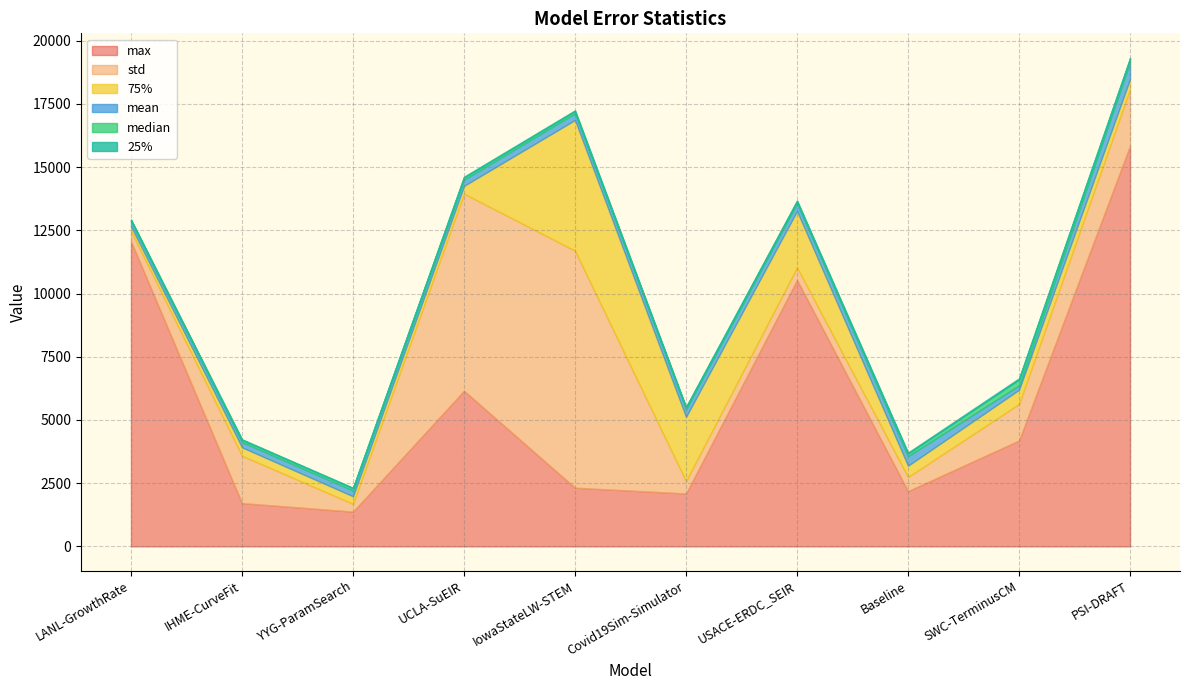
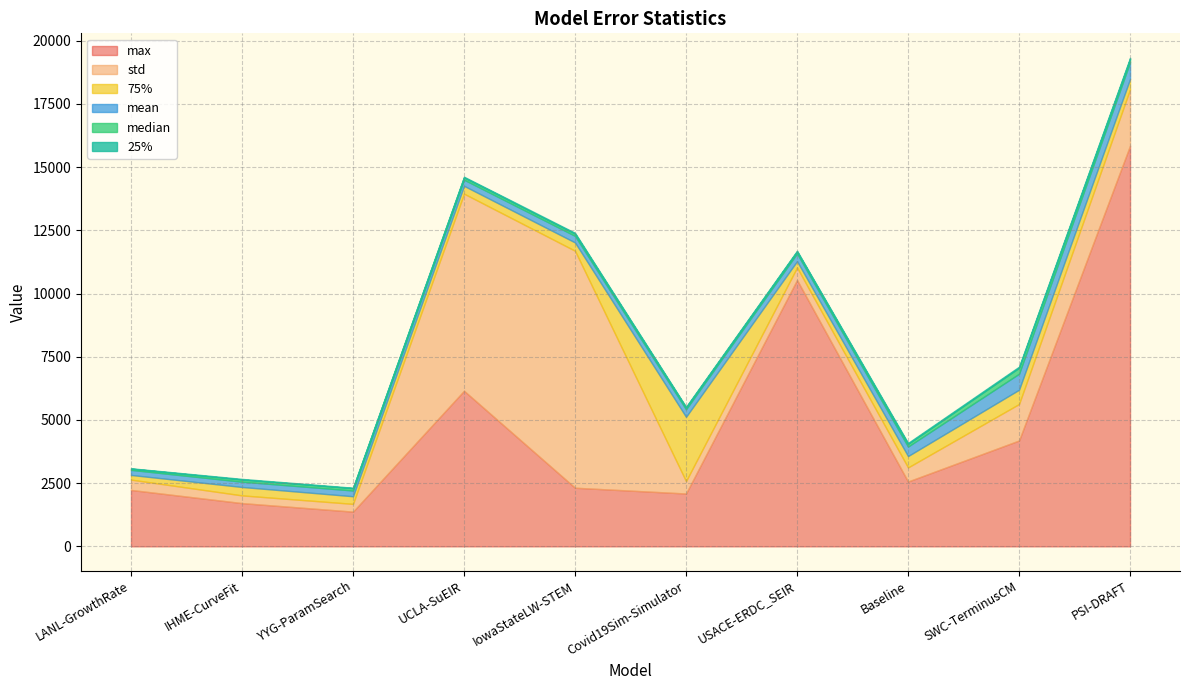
  {
    "max": {
-     "LANL-GrowthRate": 12100,
+     "LANL-GrowthRate": 2200,
      "IHME-CurveFit": 1700,
      "YYG-ParamSearch": 1400,
      "UCLA-SuEIR": 6200,
      "IowaStateLW-STEM": 2300,
      "Covid19Sim-Simulator": 2100,
      "USACE-ERDC_SEIR": 10500,
-     "Baseline": 2200,
+     "Baseline": 2600,
      "SWC-TerminusCM": 4200,
      "PSI-DRAFT": 15800
    },
    "std": {
      "LANL-GrowthRate": 400,
-     "IHME-CurveFit": 1900,
+     "IHME-CurveFit": 300,
      "YYG-ParamSearch": 300,
      "UCLA-SuEIR": 7800,
      "IowaStateLW-STEM": 9400,
      "Covid19Sim-Simulator": 500,
      "USACE-ERDC_SEIR": 500,
      "Baseline": 600,
      "SWC-TerminusCM": 1400,
      "PSI-DRAFT": 2200
    },
    "75%": {
      "LANL-GrowthRate": 200,
      "IHME-CurveFit": 300,
      "YYG-ParamSearch": 300,
      "UCLA-SuEIR": 300,
-     "IowaStateLW-STEM": 5200,
+     "IowaStateLW-STEM": 300,
      "Covid19Sim-Simulator": 2500,
-     "USACE-ERDC_SEIR": 2200,
+     "USACE-ERDC_SEIR": 200,
      "Baseline": 400,
      "SWC-TerminusCM": 600,
      "PSI-DRAFT": 400
    },
    "mean": {
      "Baseline": 400,
-     "SWC-TerminusCM": 200,
+     "SWC-TerminusCM": 600,
      "PSI-DRAFT": 700
    }
  }
